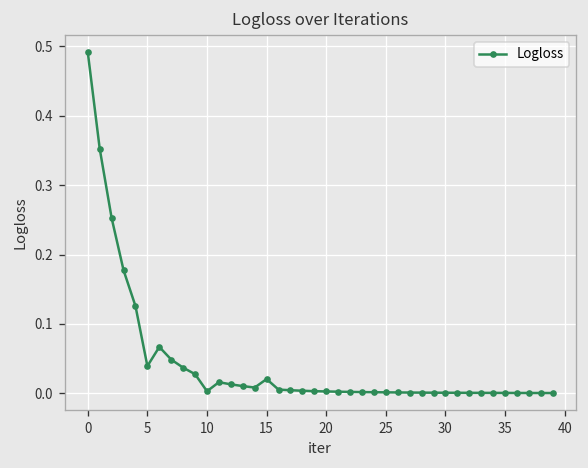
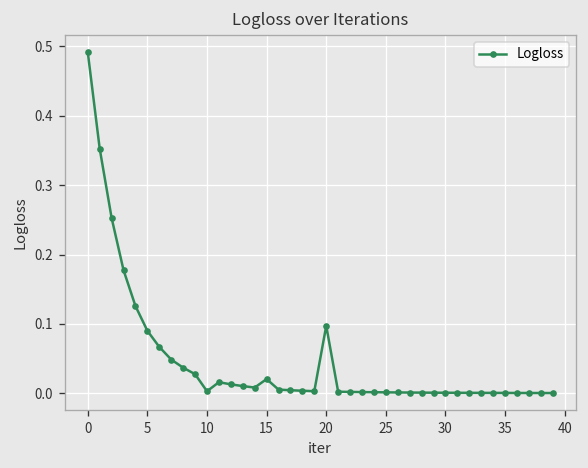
  {
    "0": 0.49,
-   "5": 0.04,
+   "5": 0.09,
    "10": 0.00,
    "15": 0.02,
-   "20": 0.00,
+   "20": 0.10,
    "25": 0.00,
    "30": 0.00,
    "35": 0.00
  }
